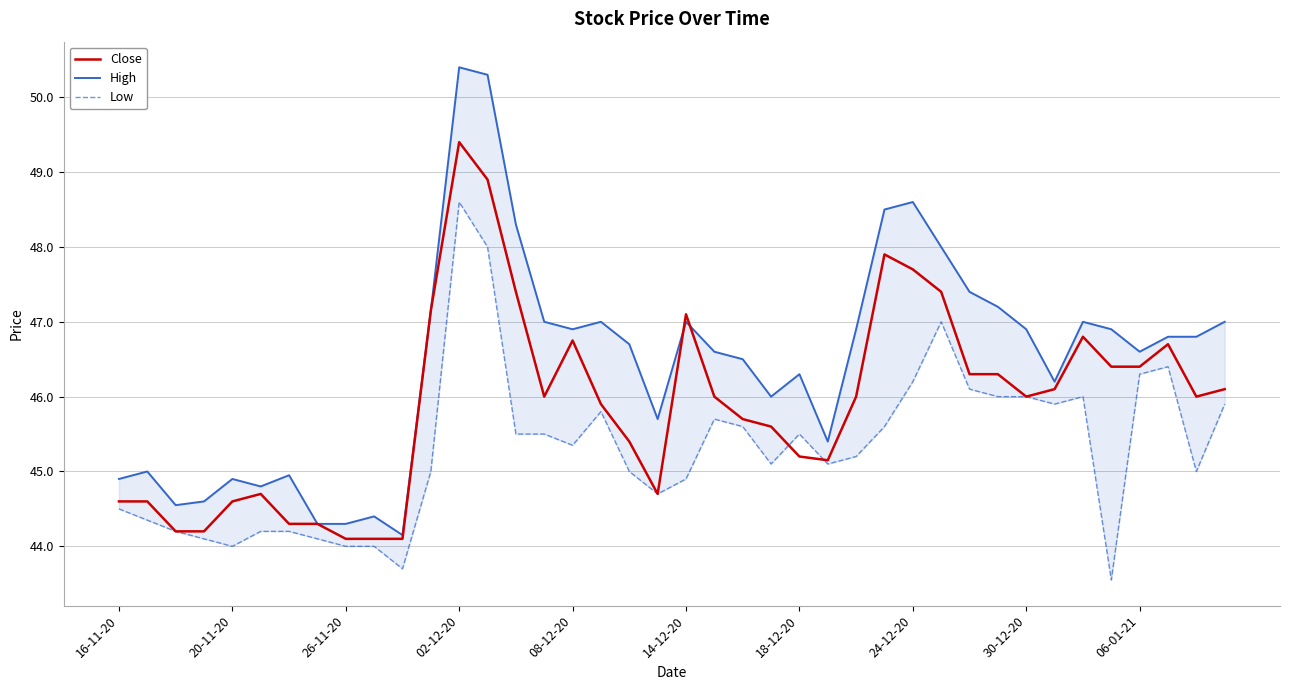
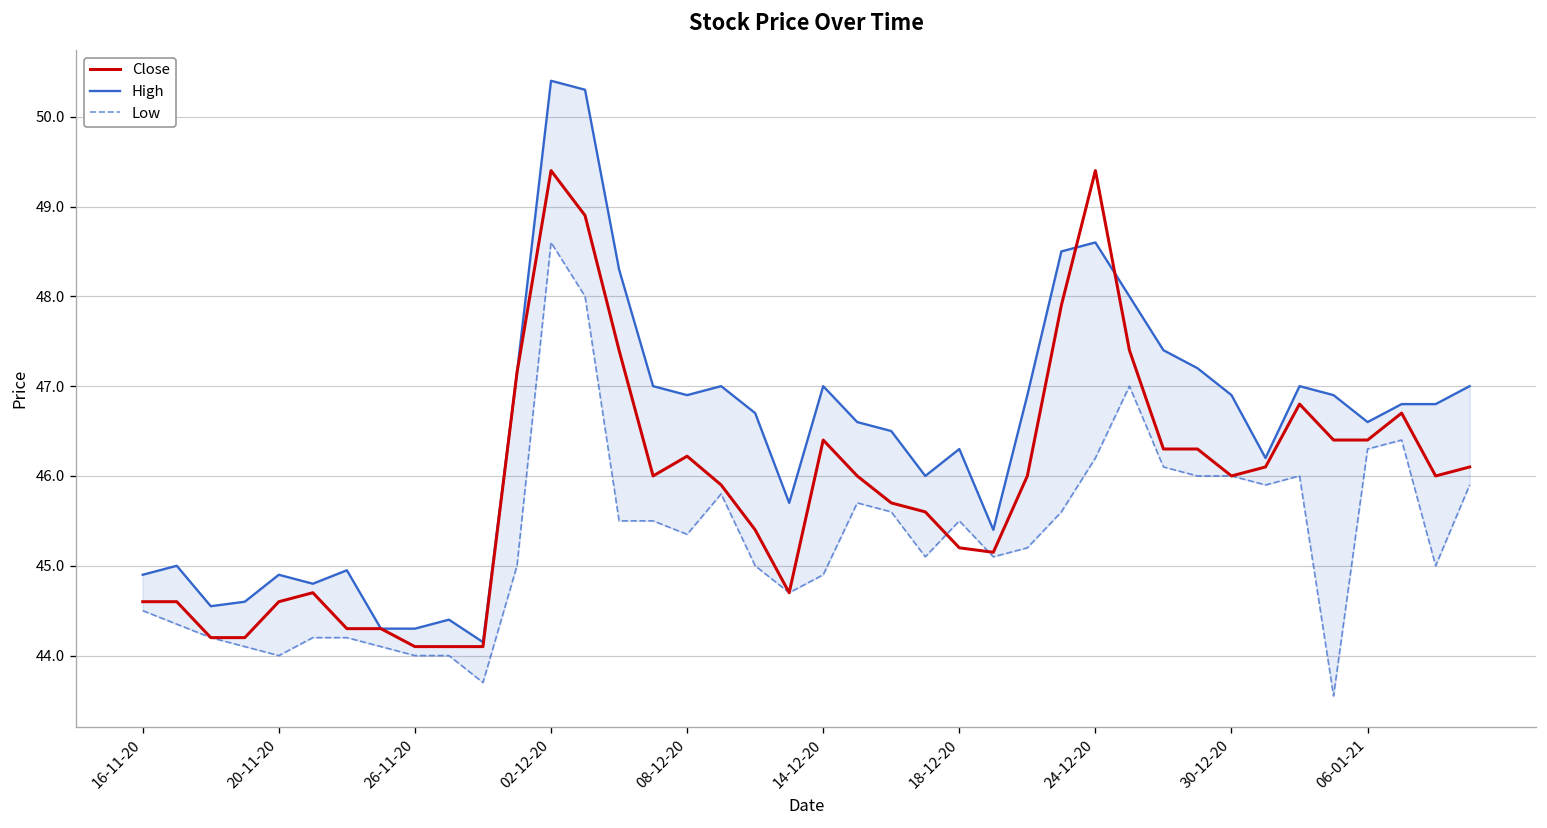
  {
    "Close": {
      "16-11-20": 44.6,
      "20-11-20": 44.6,
      "26-11-20": 44.1,
      "02-12-20": 49.4,
-     "08-12-20": 46.8,
-     "14-12-20": 47.1,
+     "08-12-20": 46.2,
+     "14-12-20": 46.4,
      "18-12-20": 45.2,
-     "24-12-20": 47.7,
+     "24-12-20": 49.4,
      "06-01-21": 46.4
    }
  }
